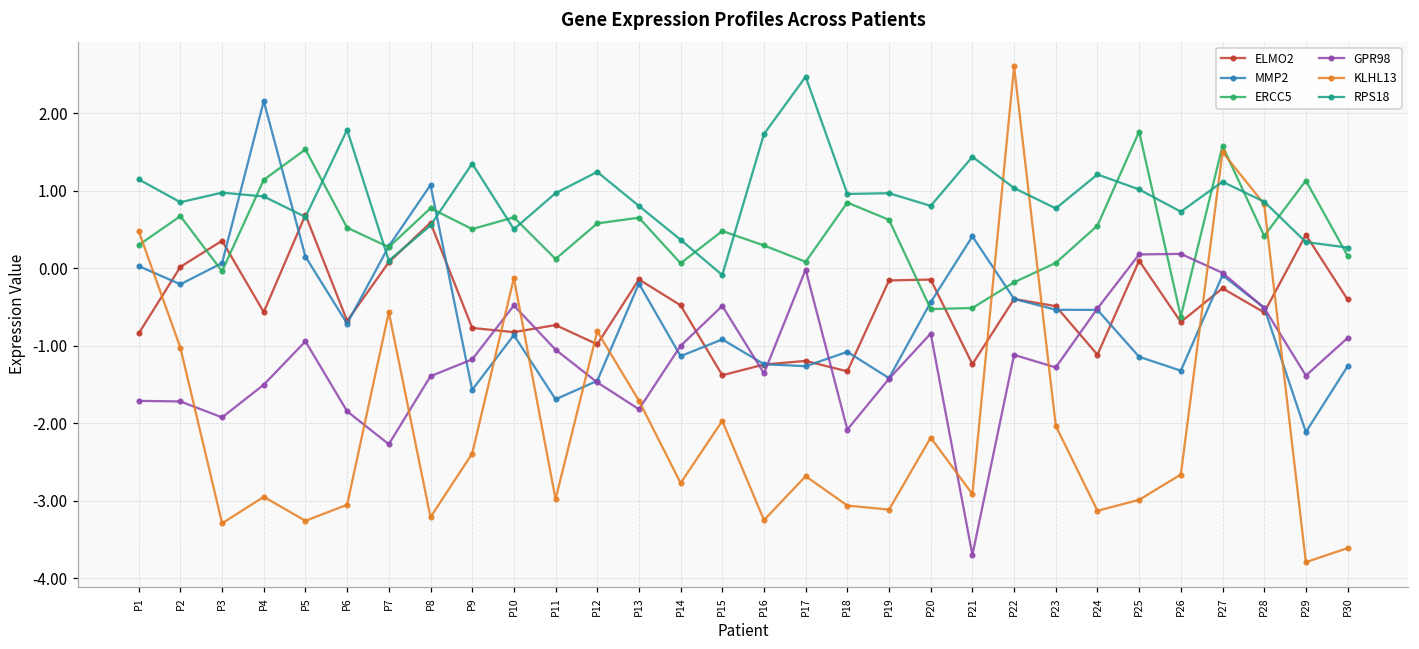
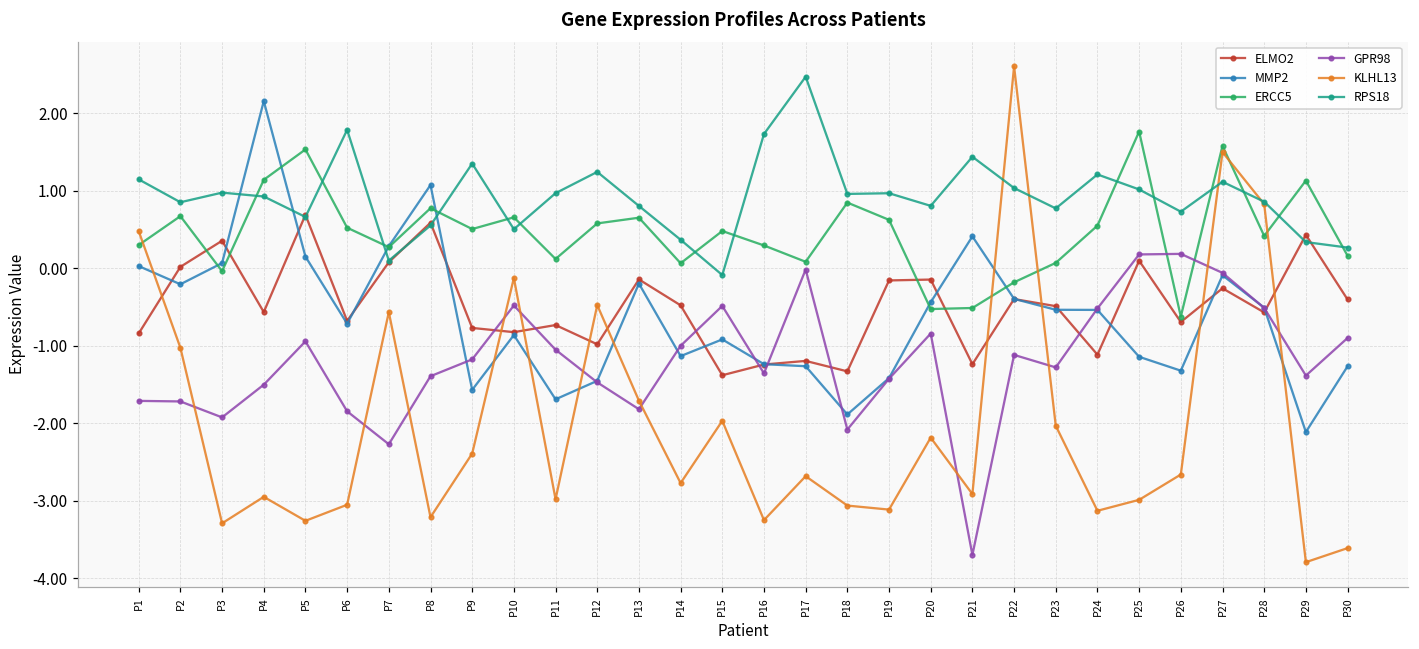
  {
    "ELMO2": {
      "P1": -0.8,
      "P2": 0.0,
      "P3": 0.4,
      "P4": -0.6,
      "P9": -0.8,
      "P10": -0.8,
      "P11": -0.7,
      "P12": -1.0,
      "P13": -0.1,
      "P14": -0.5,
      "P15": -1.4,
      "P17": -1.2,
      "P18": -1.3,
      "P19": -0.2,
      "P20": -0.1,
      "P21": -1.2,
      "P23": -0.5,
      "P24": -1.1,
      "P25": 0.1,
      "P26": -0.7,
      "P27": -0.3,
      "P28": -0.6,
      "P29": 0.4,
      "P30": -0.4
    },
    "MMP2": {
      "P1": 0.0,
      "P2": -0.2,
      "P3": 0.1,
      "P4": 2.2,
      "P5": 0.2,
      "P8": 1.1,
      "P9": -1.6,
      "P10": -0.9,
      "P11": -1.7,
      "P13": -0.2,
      "P14": -1.1,
      "P15": -0.9,
      "P17": -1.3,
-     "P18": -1.1,
+     "P18": -1.9,
      "P20": -0.4,
      "P21": 0.4,
      "P23": -0.5,
      "P25": -1.1,
      "P26": -1.3,
      "P29": -2.1,
      "P30": -1.3
    },
    "GPR98": {
      "P1": -1.7,
      "P2": -1.7,
      "P3": -1.9,
      "P4": -1.5,
      "P5": -0.9,
      "P6": -1.8,
      "P7": -2.3,
      "P8": -1.4,
      "P9": -1.2,
      "P10": -0.5,
      "P11": -1.1,
      "P13": -1.8,
      "P14": -1.0,
      "P15": -0.5,
      "P16": -1.4,
      "P17": 0.0,
      "P18": -2.1,
      "P20": -0.8,
      "P21": -3.7,
      "P22": -1.1,
      "P23": -1.3,
      "P25": 0.2,
      "P26": 0.2,
      "P29": -1.4,
      "P30": -0.9
    },
    "KLHL13": {
      "P1": 0.5,
      "P2": -1.0,
      "P3": -3.3,
      "P4": -2.9,
      "P5": -3.3,
      "P6": -3.1,
      "P7": -0.6,
      "P8": -3.2,
      "P9": -2.4,
      "P10": -0.1,
      "P11": -3.0,
-     "P12": -0.8,
+     "P12": -0.5,
      "P13": -1.7,
      "P14": -2.8,
      "P15": -2.0,
      "P16": -3.2,
      "P17": -2.7,
      "P18": -3.1,
      "P19": -3.1,
      "P20": -2.2,
      "P21": -2.9,
      "P22": 2.6,
      "P23": -2.0,
      "P24": -3.1,
      "P25": -3.0,
      "P26": -2.7,
      "P27": 1.5,
      "P29": -3.8,
      "P30": -3.6
    }
  }
